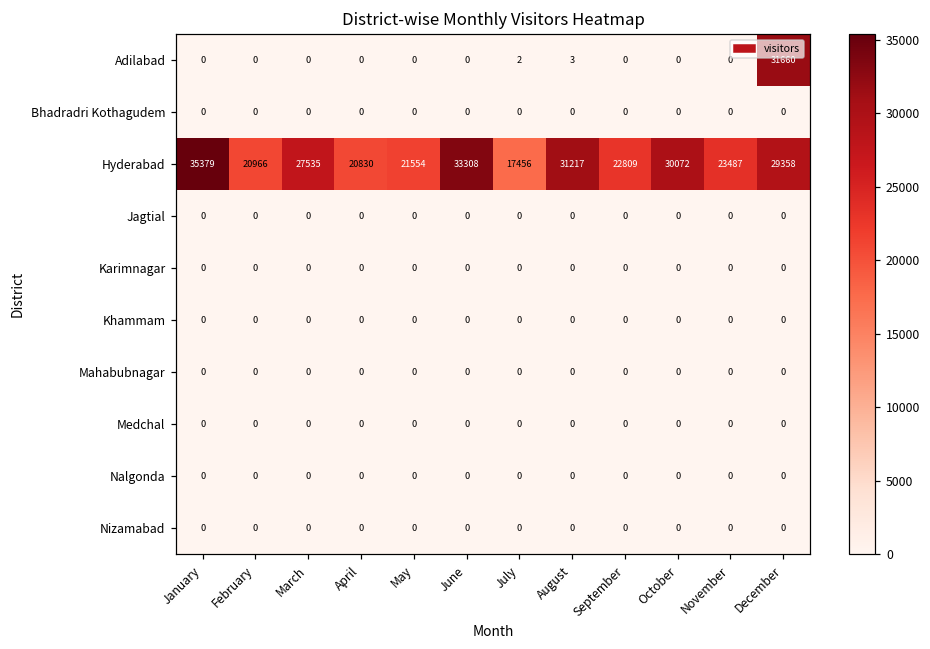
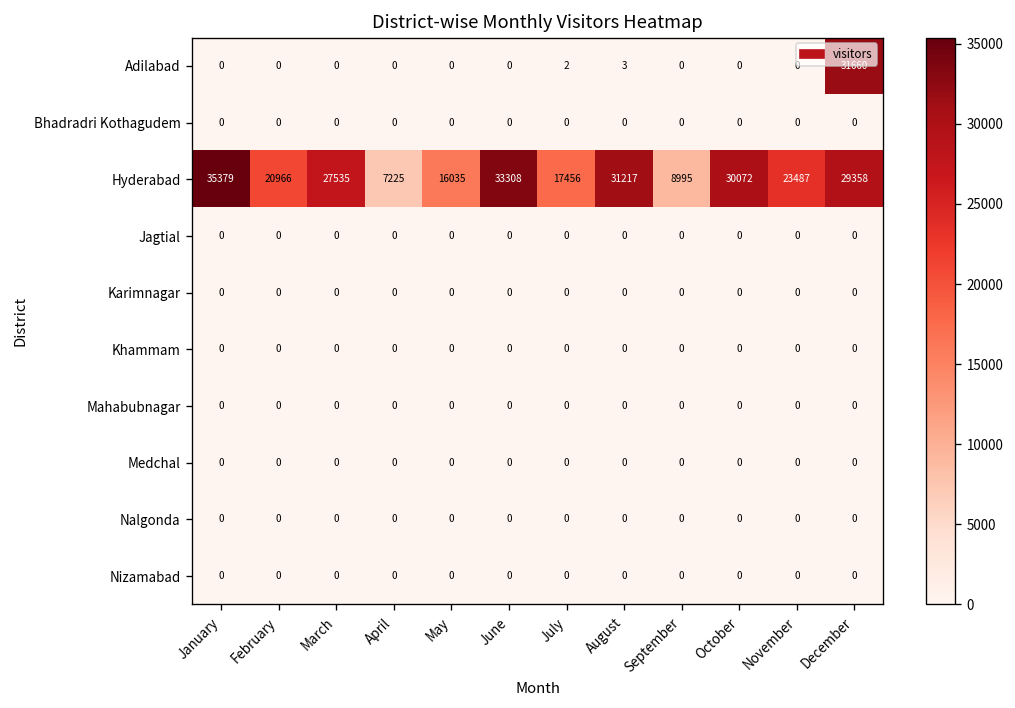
  {
    "Adilabad": {
      "January": 0,
      "February": 0,
      "March": 0,
      "April": 0,
      "May": 0,
      "June": 0,
      "July": 2,
      "August": 3,
      "September": 0,
      "October": 0
    },
    "Bhadradri Kothagudem": {
      "January": 0,
      "February": 0,
      "March": 0,
      "April": 0,
      "May": 0,
      "June": 0,
      "July": 0,
      "August": 0,
      "September": 0,
      "October": 0,
      "November": 0,
      "December": 0
    },
    "Hyderabad": {
      "January": 35379,
      "February": 20966,
      "March": 27535,
-     "April": 20830,
-     "May": 21554,
+     "April": 7225,
+     "May": 16035,
      "June": 33308,
      "July": 17456,
      "August": 31217,
-     "September": 22809,
+     "September": 8995,
      "October": 30072,
      "November": 23487,
      "December": 29358
    },
    "Jagtial": {
      "January": 0,
      "February": 0,
      "March": 0,
      "April": 0,
      "May": 0,
      "June": 0,
      "July": 0,
      "August": 0,
      "September": 0,
      "October": 0,
      "November": 0,
      "December": 0
    },
    "Karimnagar": {
      "January": 0,
      "February": 0,
      "March": 0,
      "April": 0,
      "May": 0,
      "June": 0,
      "July": 0,
      "August": 0,
      "September": 0,
      "October": 0,
      "November": 0,
      "December": 0
    },
    "Khammam": {
      "January": 0,
      "February": 0,
      "March": 0,
      "April": 0,
      "May": 0,
      "June": 0,
      "July": 0,
      "August": 0,
      "September": 0,
      "October": 0,
      "November": 0,
      "December": 0
    },
    "Mahabubnagar": {
      "January": 0,
      "February": 0,
      "March": 0,
      "April": 0,
      "May": 0,
      "June": 0,
      "July": 0,
      "August": 0,
      "September": 0,
      "October": 0,
      "November": 0,
      "December": 0
    },
    "Medchal": {
      "January": 0,
      "February": 0,
      "March": 0,
      "April": 0,
      "May": 0,
      "June": 0,
      "July": 0,
      "August": 0,
      "September": 0,
      "October": 0,
      "November": 0,
      "December": 0
    },
    "Nalgonda": {
      "January": 0,
      "February": 0,
      "March": 0,
      "April": 0,
      "May": 0,
      "June": 0,
      "July": 0,
      "August": 0,
      "September": 0,
      "October": 0,
      "November": 0,
      "December": 0
    },
    "Nizamabad": {
      "January": 0,
      "February": 0,
      "March": 0,
      "April": 0,
      "May": 0,
      "June": 0,
      "July": 0,
      "August": 0,
      "September": 0,
      "October": 0,
      "November": 0,
      "December": 0
    }
  }
